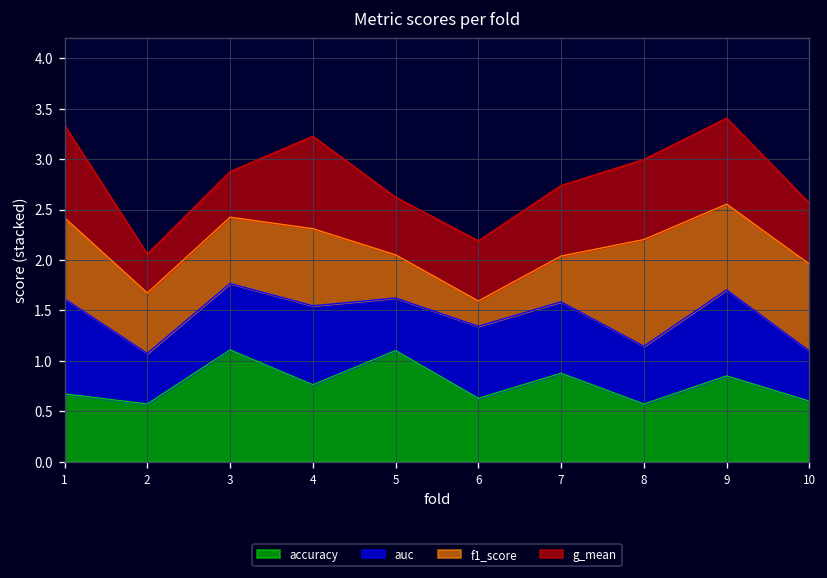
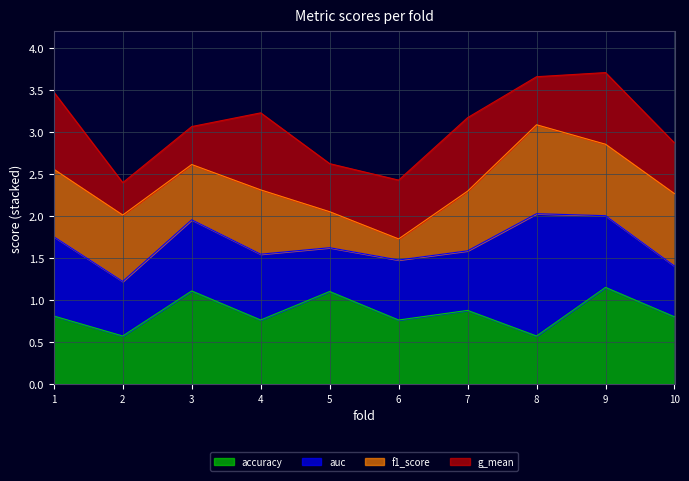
  {
    "accuracy": {
-     "1": 0.7,
+     "1": 0.8,
      "2": 0.6,
      "3": 1.1,
      "4": 0.8,
      "5": 1.1,
-     "6": 0.6,
+     "6": 0.8,
      "7": 0.9,
      "8": 0.6,
-     "9": 0.9,
-     "10": 0.6
+     "9": 1.2,
+     "10": 0.8
    },
    "auc": {
      "1": 0.9,
-     "2": 0.5,
-     "3": 0.7,
+     "2": 0.7,
+     "3": 0.8,
      "4": 0.8,
      "5": 0.5,
      "6": 0.7,
      "7": 0.7,
-     "8": 0.6,
+     "8": 1.5,
      "9": 0.9,
-     "10": 0.5
+     "10": 0.6
    },
    "f1_score": {
      "1": 0.8,
-     "2": 0.6,
+     "2": 0.8,
      "3": 0.7,
      "4": 0.8,
      "5": 0.4,
      "6": 0.3,
-     "7": 0.5,
+     "7": 0.7,
      "8": 1.1,
      "9": 0.9,
      "10": 0.9
    },
    "g_mean": {
      "1": 0.9,
      "2": 0.4,
      "3": 0.5,
      "4": 0.9,
      "5": 0.6,
-     "6": 0.6,
-     "7": 0.7,
-     "8": 0.8,
+     "6": 0.7,
+     "7": 0.9,
+     "8": 0.6,
      "9": 0.9,
      "10": 0.6
    }
  }
